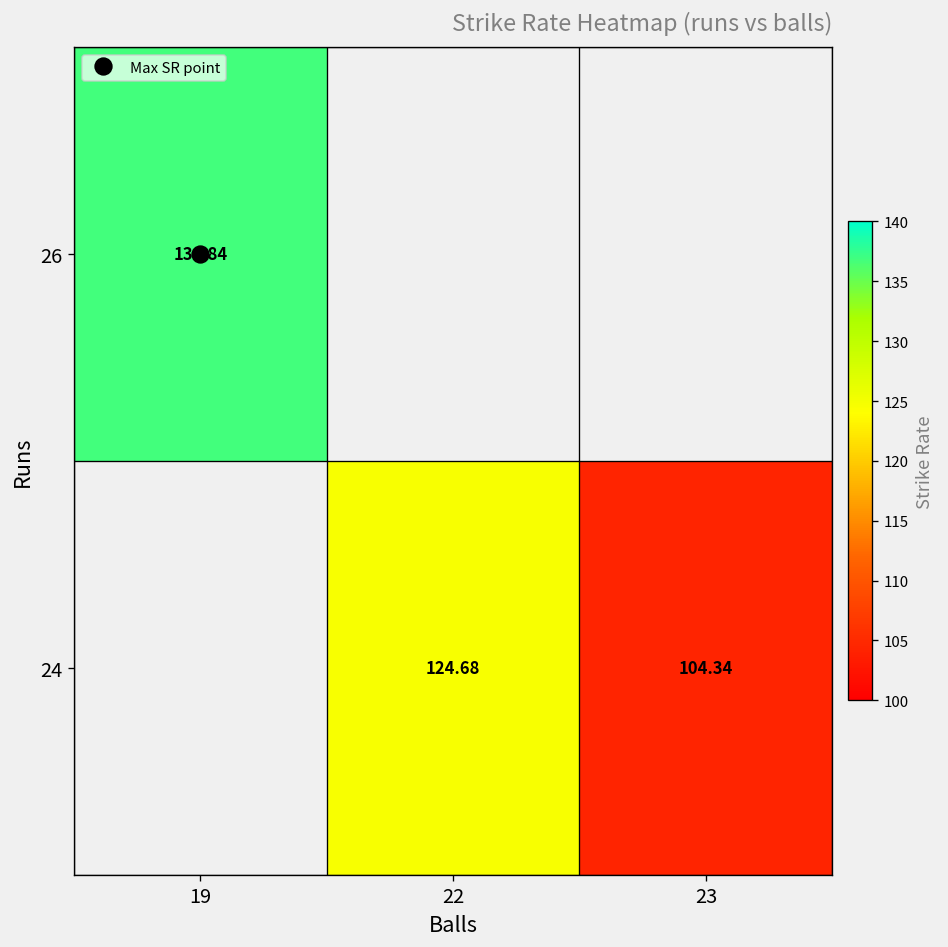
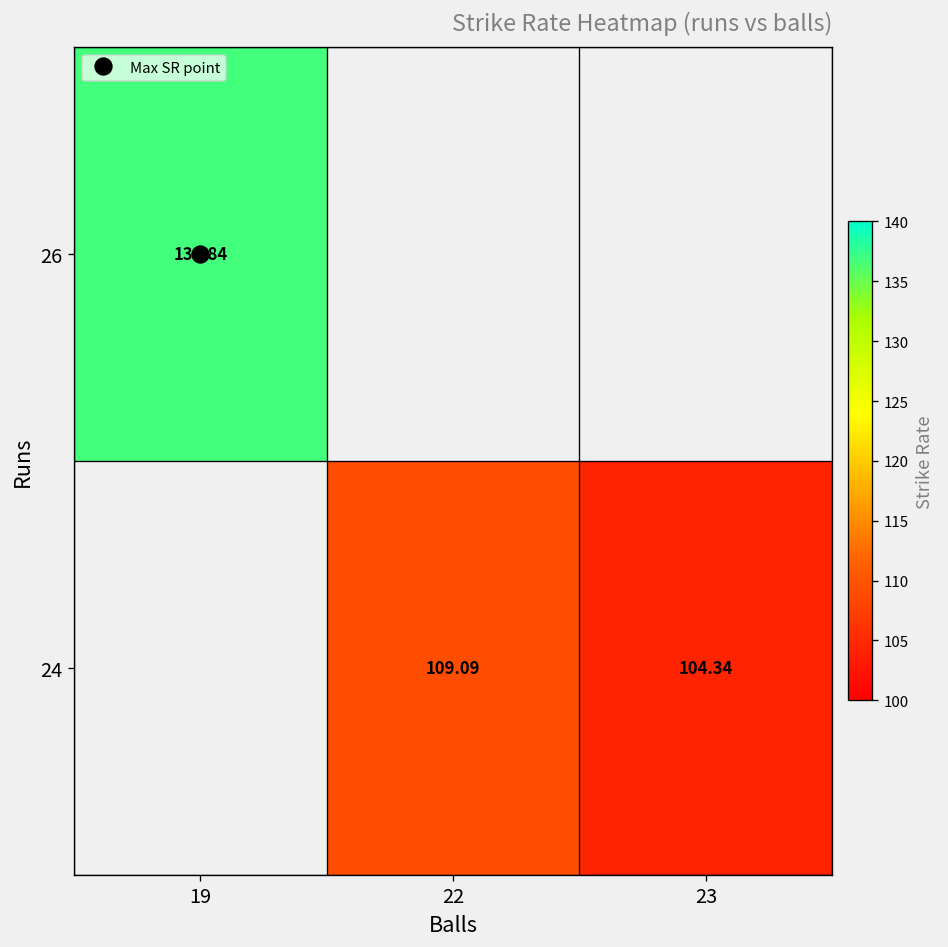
  {
    "24": {
-     "22": 124.68,
+     "22": 109.09,
      "23": 104.34
    }
  }
